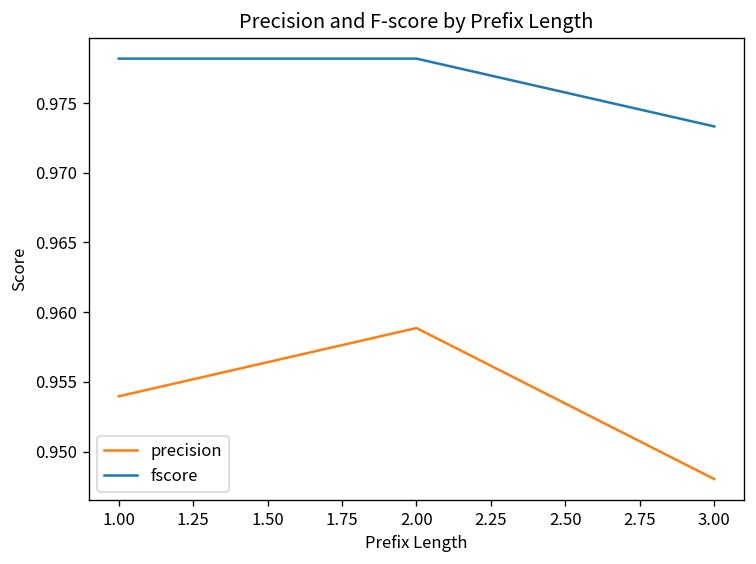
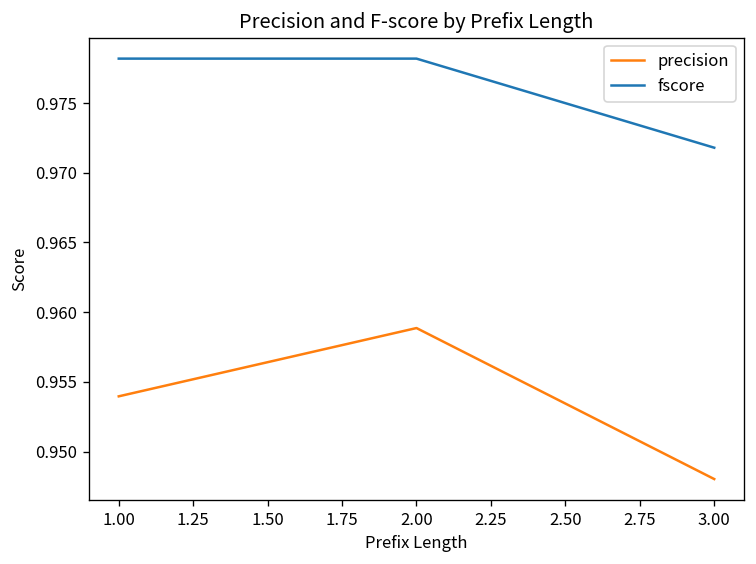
  {
    "precision": {
      "1.00": 0.9540,
      "2.00": 0.9589,
      "3.00": 0.9480
    },
    "fscore": {
      "1.00": 0.9782,
      "2.00": 0.9782,
-     "3.00": 0.9733
+     "3.00": 0.9718
    }
  }
